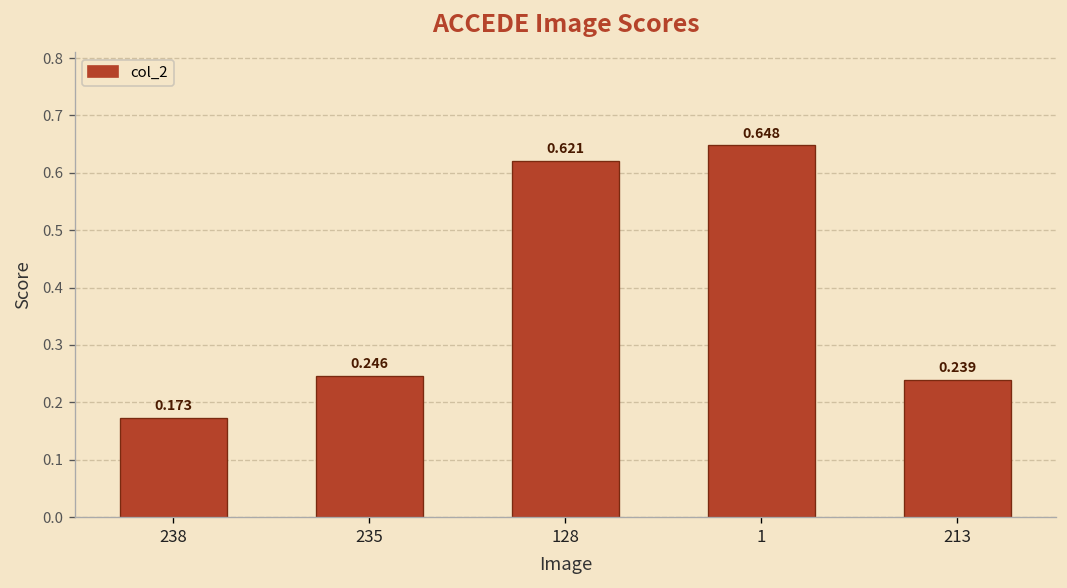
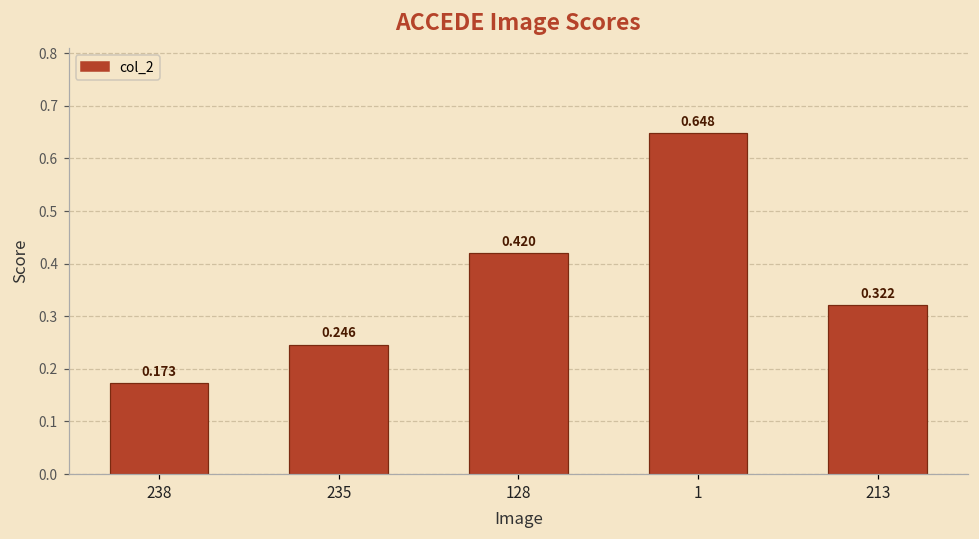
  {
    "238": 0.173,
    "235": 0.246,
-   "128": 0.621,
+   "128": 0.420,
    "1": 0.648,
-   "213": 0.239
+   "213": 0.322
  }
